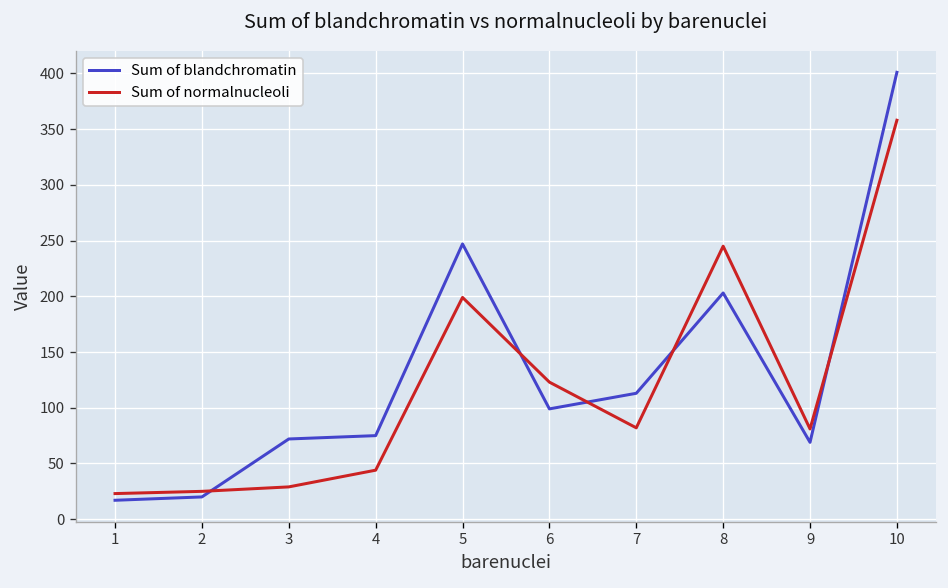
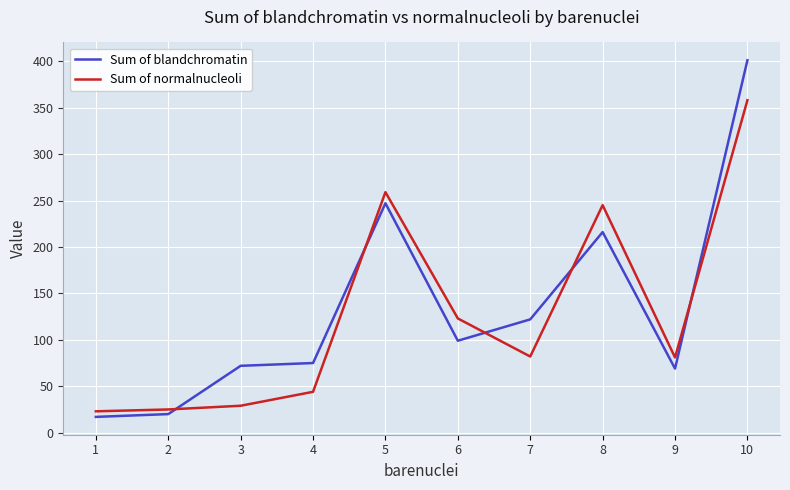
  {
    "Sum of blandchromatin": {
      "1": 20,
      "2": 20,
      "3": 70,
      "4": 80,
      "5": 250,
      "6": 100,
-     "7": 110,
-     "8": 200,
+     "7": 120,
+     "8": 220,
      "9": 70,
      "10": 400
    },
    "Sum of normalnucleoli": {
      "1": 20,
      "2": 30,
      "3": 30,
      "4": 40,
-     "5": 200,
+     "5": 260,
      "6": 120,
      "7": 80,
      "8": 250,
      "9": 80,
      "10": 360
    }
  }
